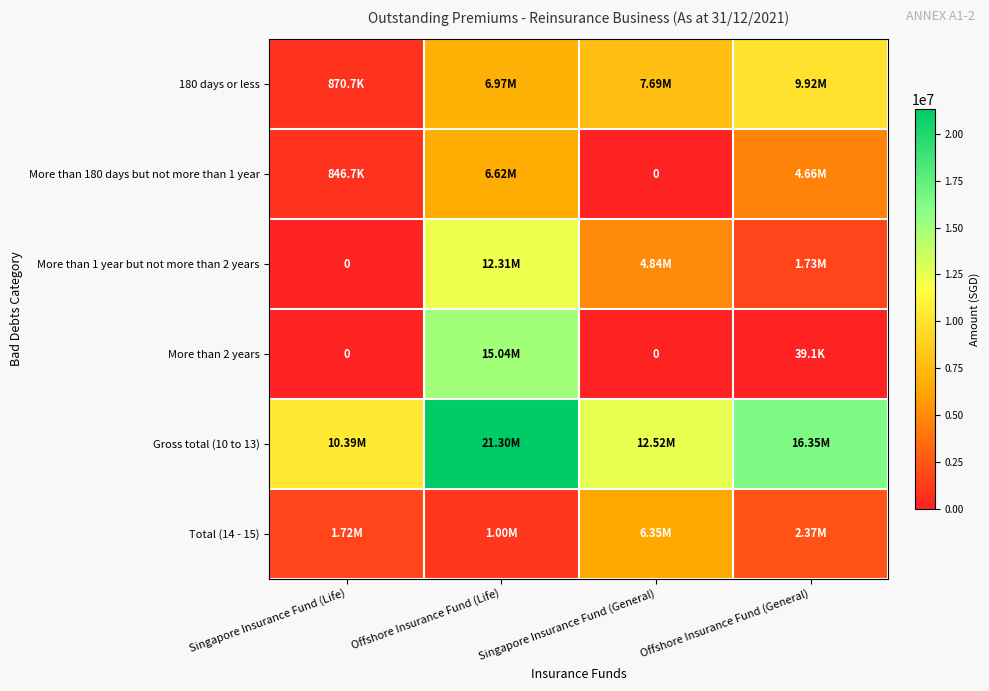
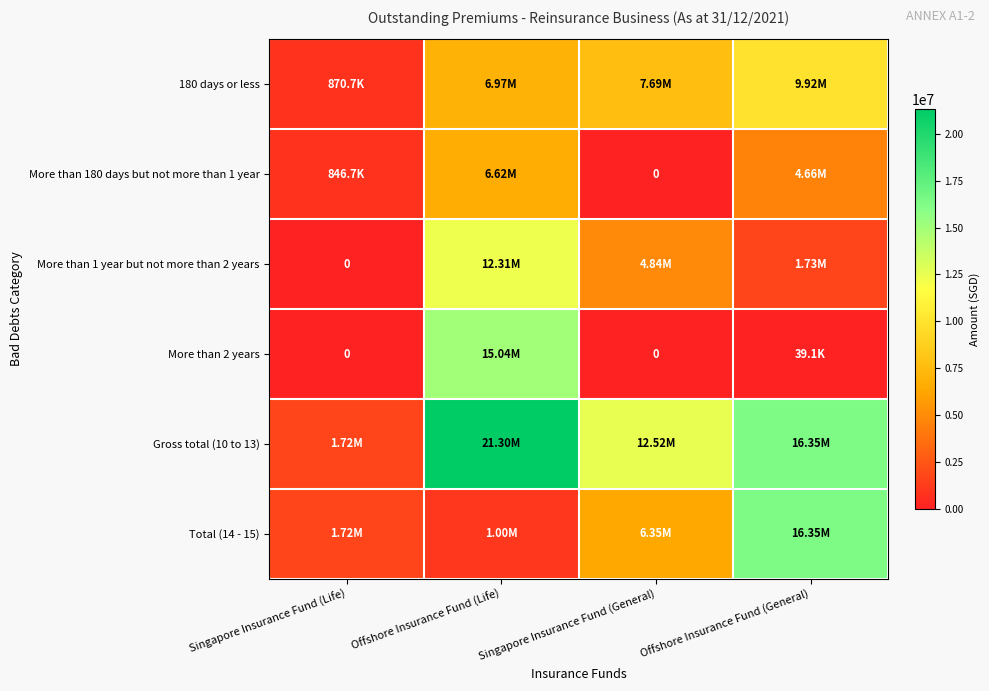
  {
    "180 days or less": {
      "Singapore Insurance Fund (Life)": "870.7K",
      "Offshore Insurance Fund (Life)": "6.97M",
      "Singapore Insurance Fund (General)": "7.69M",
      "Offshore Insurance Fund (General)": "9.92M"
    },
    "More than 180 days but not more than 1 year": {
      "Singapore Insurance Fund (Life)": "846.7K",
      "Offshore Insurance Fund (Life)": "6.62M",
      "Singapore Insurance Fund (General)": "0",
      "Offshore Insurance Fund (General)": "4.66M"
    },
    "More than 1 year but not more than 2 years": {
      "Singapore Insurance Fund (Life)": "0",
      "Offshore Insurance Fund (Life)": "12.31M",
      "Singapore Insurance Fund (General)": "4.84M",
      "Offshore Insurance Fund (General)": "1.73M"
    },
    "More than 2 years": {
      "Singapore Insurance Fund (Life)": "0",
      "Offshore Insurance Fund (Life)": "15.04M",
      "Singapore Insurance Fund (General)": "0",
      "Offshore Insurance Fund (General)": "39.1K"
    },
    "Gross total (10 to 13)": {
-     "Singapore Insurance Fund (Life)": "10.39M",
+     "Singapore Insurance Fund (Life)": "1.72M",
      "Offshore Insurance Fund (Life)": "21.30M",
      "Singapore Insurance Fund (General)": "12.52M",
      "Offshore Insurance Fund (General)": "16.35M"
    },
    "Total (14 - 15)": {
      "Singapore Insurance Fund (Life)": "1.72M",
      "Offshore Insurance Fund (Life)": "1.00M",
      "Singapore Insurance Fund (General)": "6.35M",
-     "Offshore Insurance Fund (General)": "2.37M"
+     "Offshore Insurance Fund (General)": "16.35M"
    }
  }
